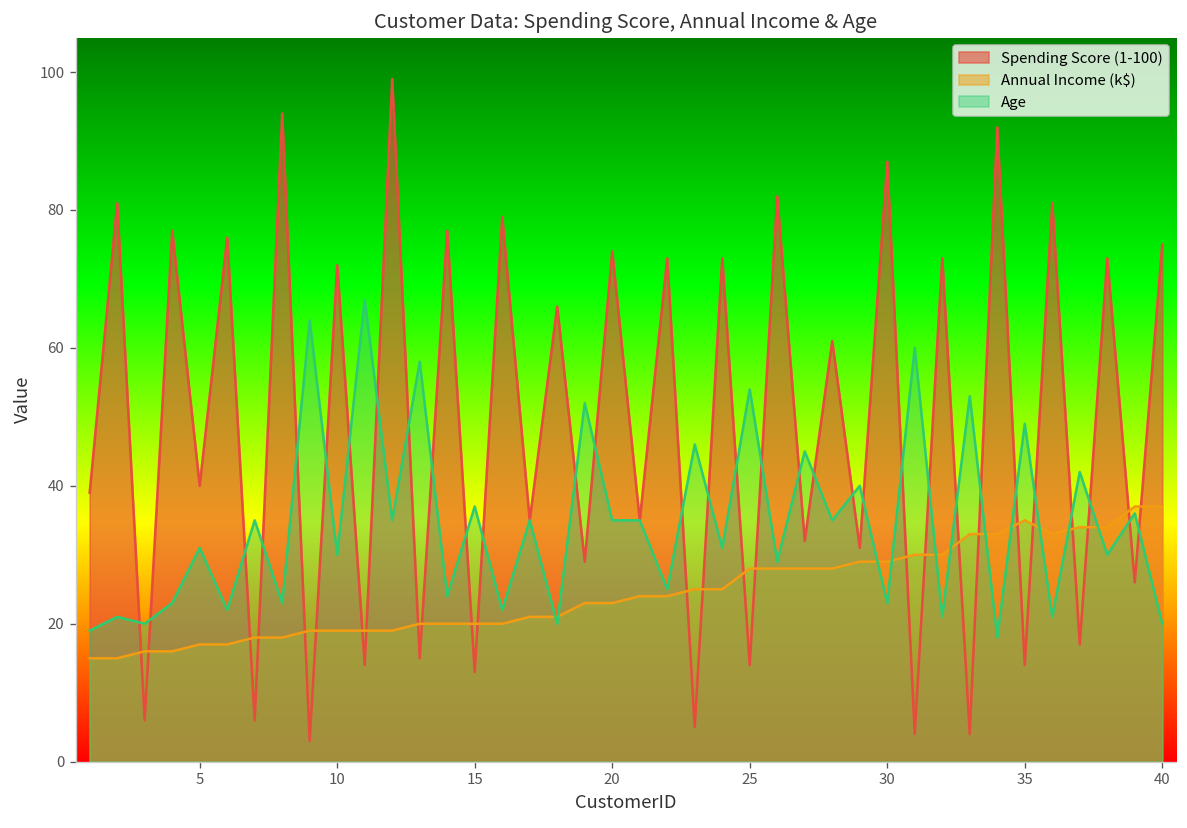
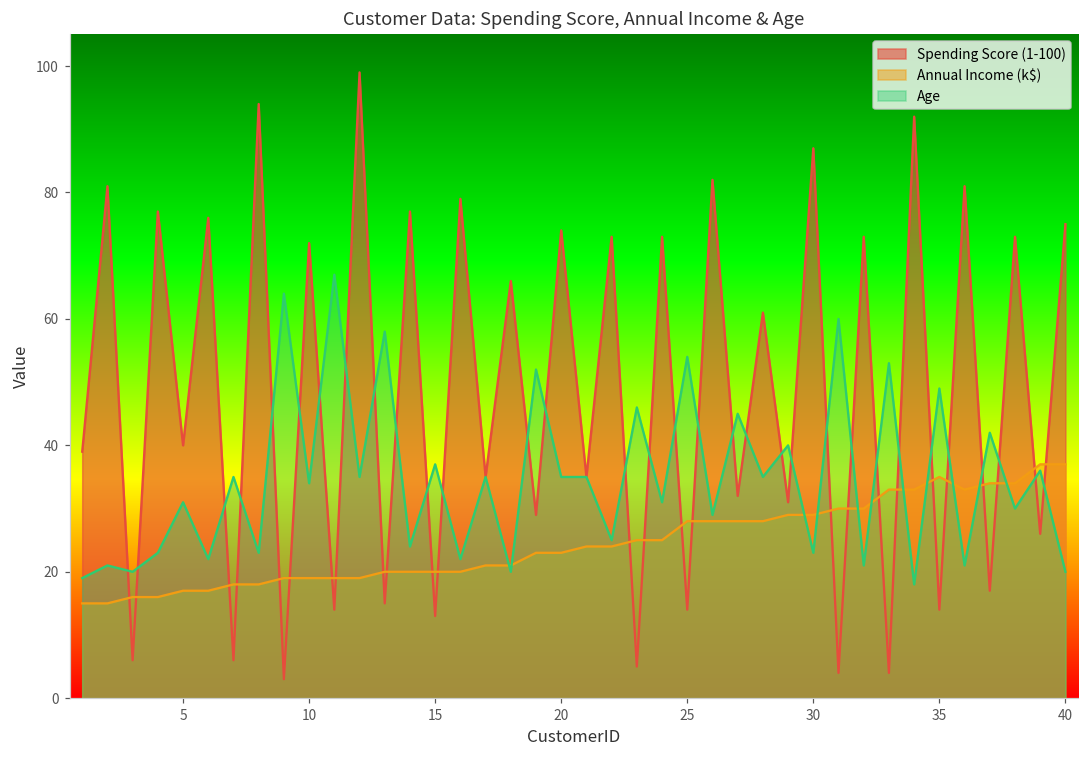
  {
    "Spending Score (1-100)": {
      "5": 40,
      "10": 72,
      "15": 13,
      "20": 74,
      "25": 14,
      "30": 87,
      "35": 14,
      "40": 75
    },
    "Annual Income (k$)": {
      "5": 17,
      "10": 19,
      "15": 20,
      "20": 23,
      "25": 28,
      "30": 29,
      "35": 35,
      "40": 37
    },
    "Age": {
      "5": 31,
-     "10": 30,
+     "10": 34,
      "15": 37,
      "20": 35,
      "25": 54,
      "30": 23,
      "35": 49,
      "40": 20
    }
  }
